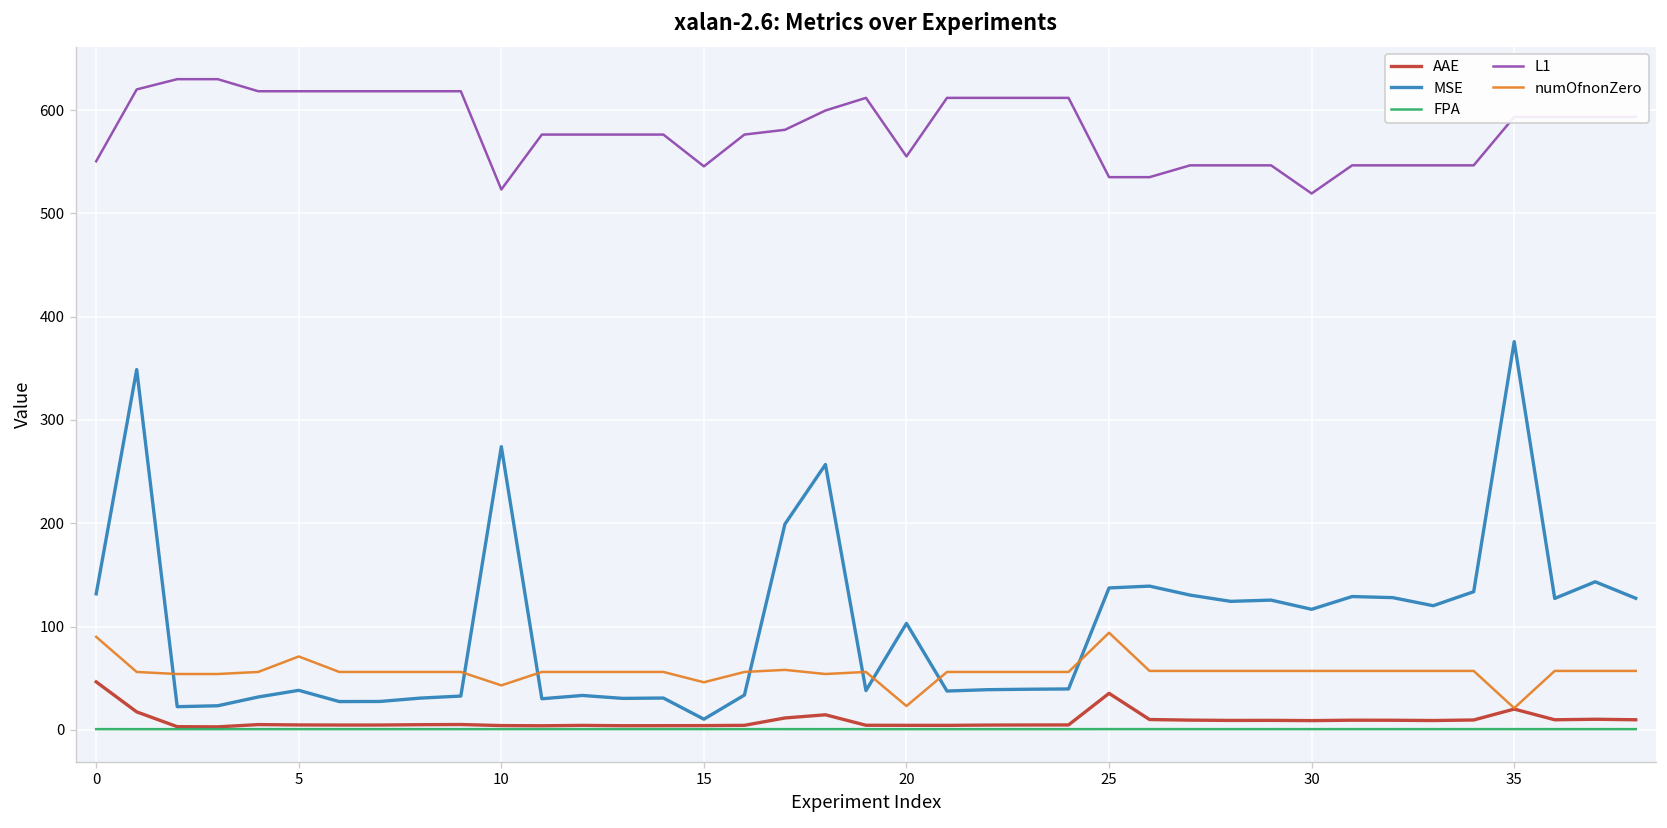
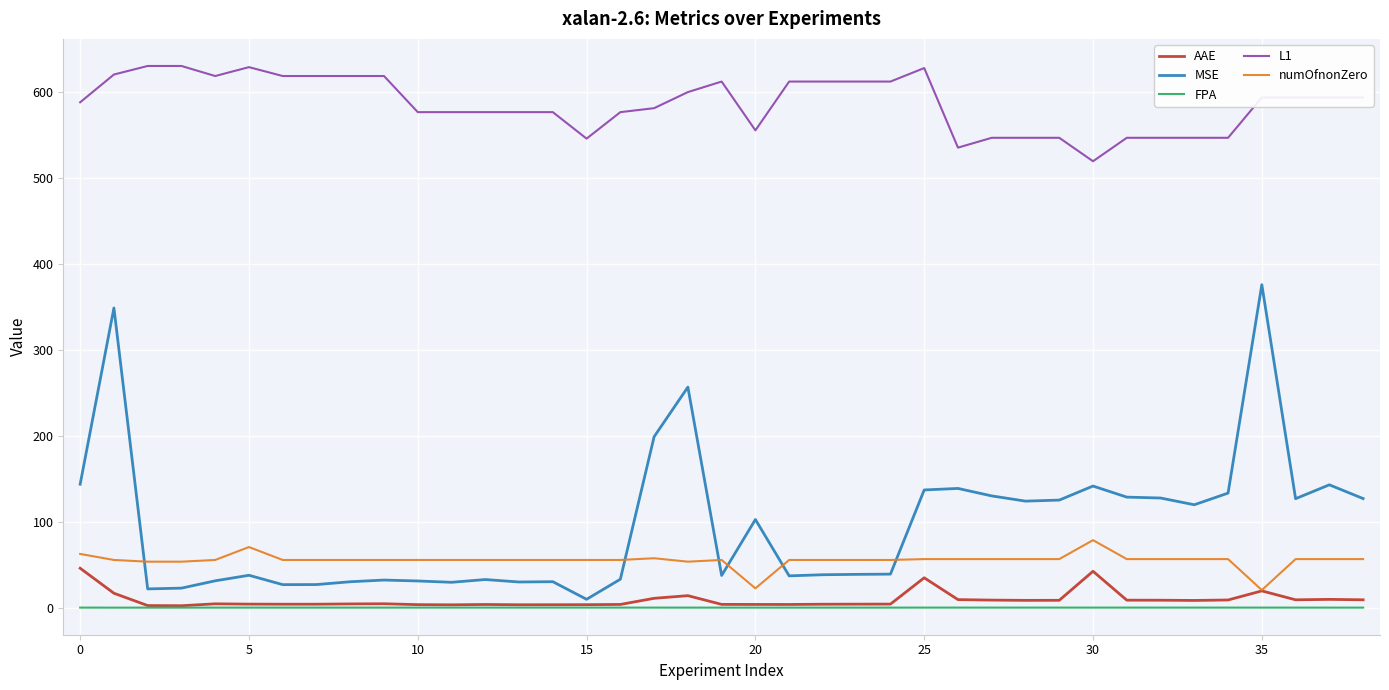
  {
    "AAE": {
      "0": 50,
      "5": 0,
      "10": 0,
      "15": 0,
      "20": 0,
      "25": 40,
-     "30": 10
+     "30": 40
    },
    "MSE": {
-     "0": 130,
+     "0": 140,
      "5": 40,
-     "10": 270,
+     "10": 30,
      "15": 10,
      "20": 100,
      "25": 140,
-     "30": 120,
+     "30": 140,
      "35": 380
    },
    "FPA": {
      "0": 0,
      "5": 0,
      "10": 0,
      "15": 0,
      "20": 0,
      "25": 0,
      "30": 0,
      "35": 0
    },
    "L1": {
-     "0": 550,
-     "5": 620,
-     "10": 520,
+     "0": 590,
+     "5": 630,
+     "10": 580,
      "15": 550,
      "20": 560,
-     "25": 540,
+     "25": 630,
      "30": 520
    },
    "numOfnonZero": {
-     "0": 90,
+     "0": 60,
      "5": 70,
-     "10": 40,
-     "15": 50,
+     "10": 60,
+     "15": 60,
      "20": 20,
-     "25": 90,
-     "30": 60
+     "25": 60,
+     "30": 80
    }
  }
